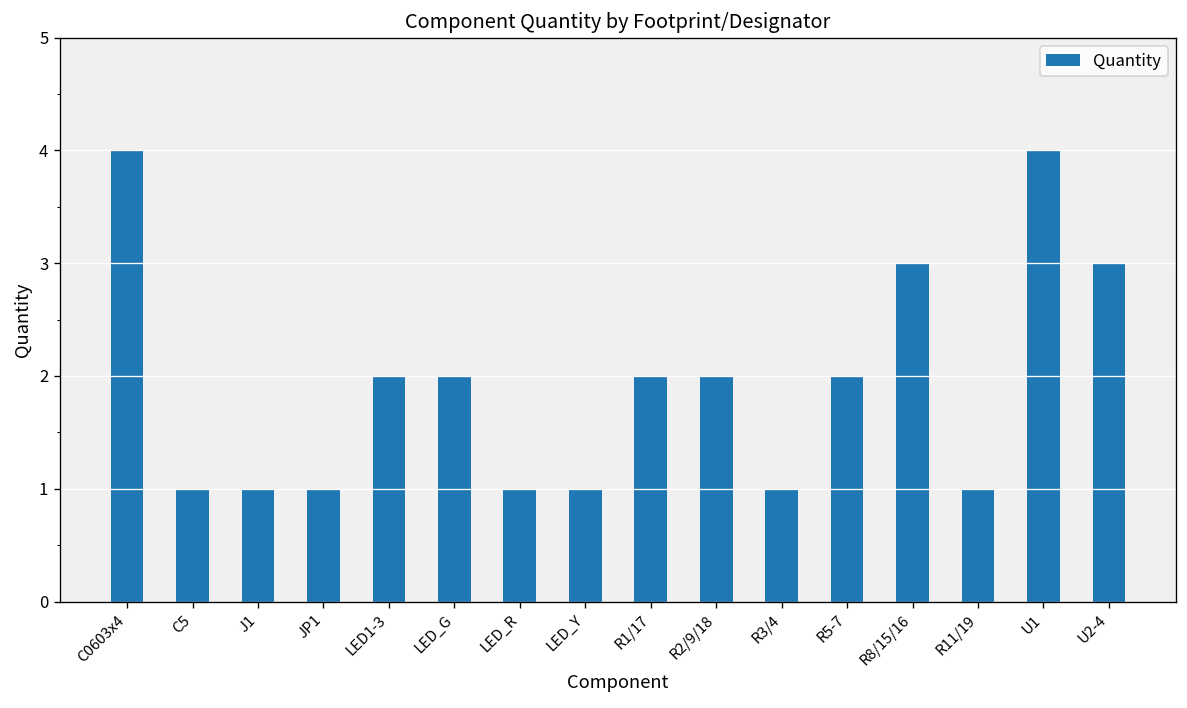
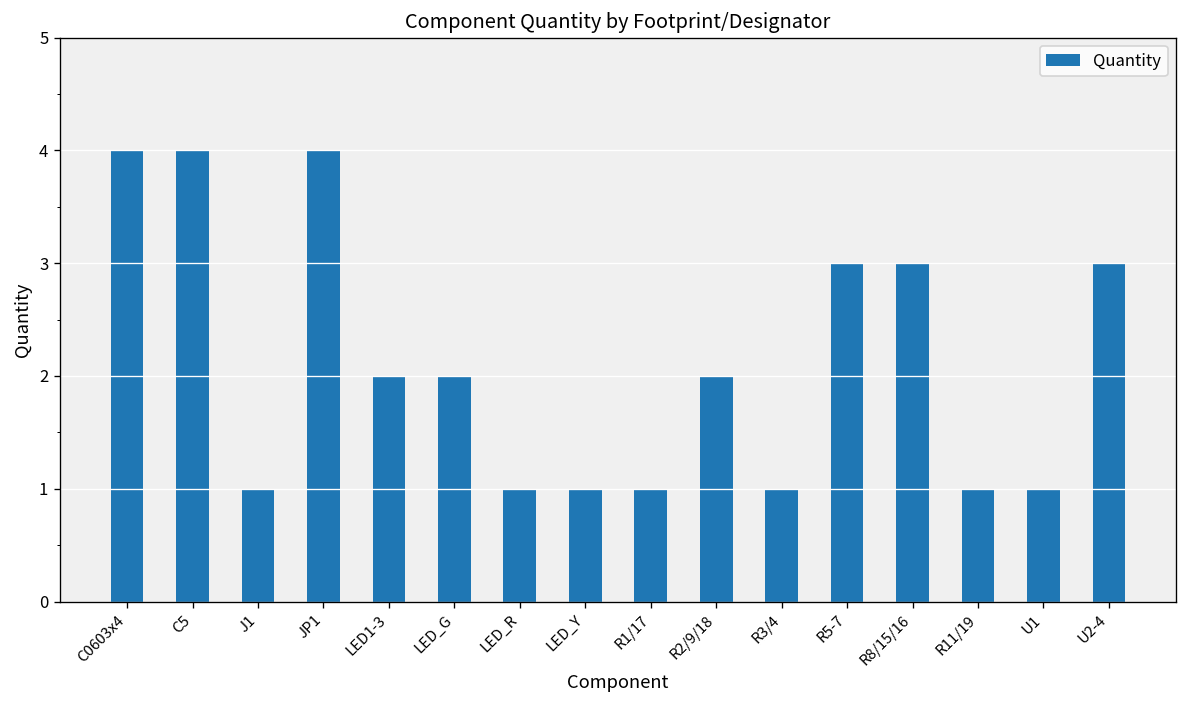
  {
    "C0603x4": 4,
-   "C5": 1,
+   "C5": 4,
    "J1": 1,
-   "JP1": 1,
+   "JP1": 4,
    "LED1-3": 2,
    "LED_G": 2,
    "LED_R": 1,
    "LED_Y": 1,
-   "R1/17": 2,
+   "R1/17": 1,
    "R2/9/18": 2,
    "R3/4": 1,
-   "R5-7": 2,
+   "R5-7": 3,
    "R8/15/16": 3,
    "R11/19": 1,
-   "U1": 4,
+   "U1": 1,
    "U2-4": 3
  }
